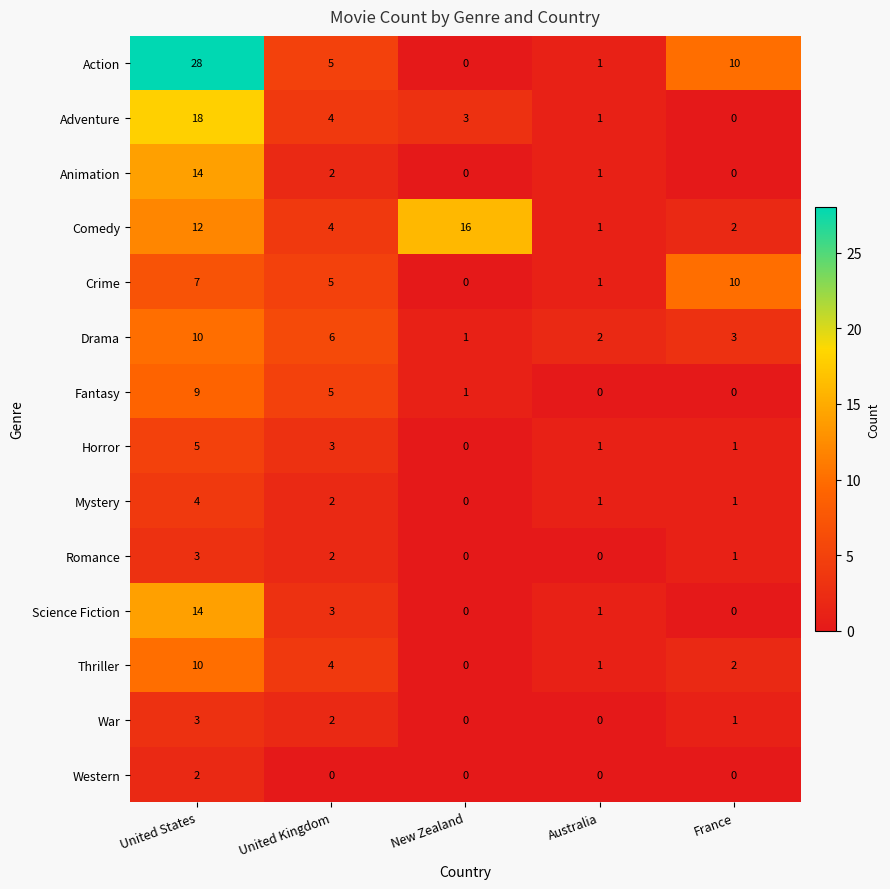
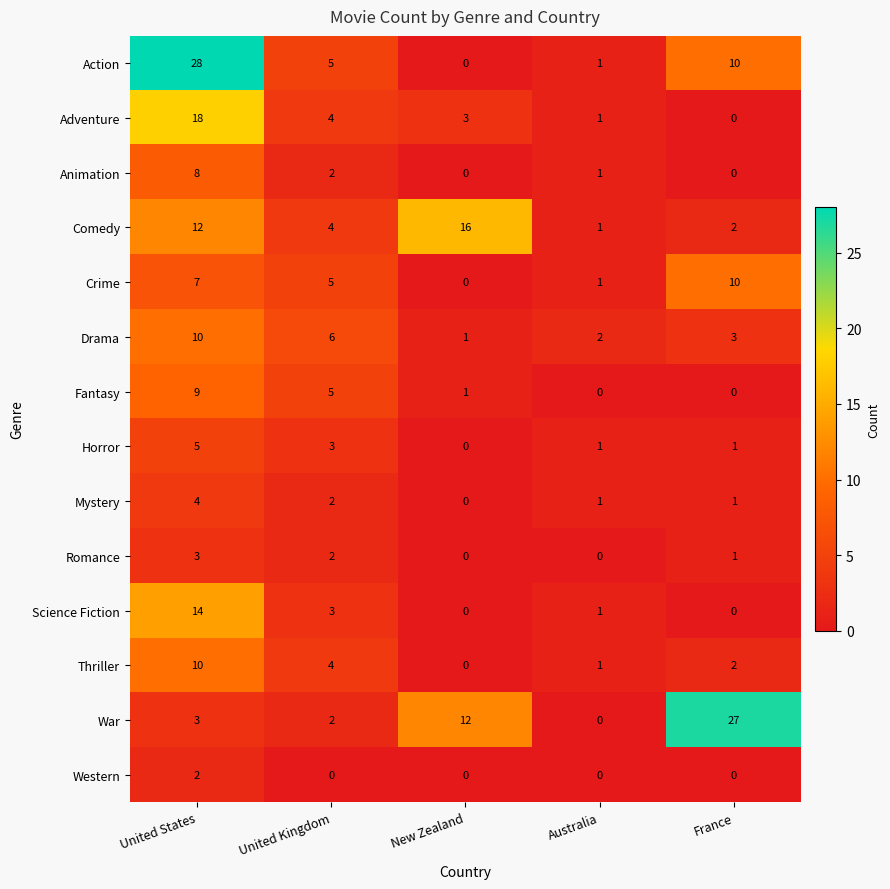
  {
    "Action": {
      "United States": 28,
      "United Kingdom": 5,
      "New Zealand": 0,
      "Australia": 1,
      "France": 10
    },
    "Adventure": {
      "United States": 18,
      "United Kingdom": 4,
      "New Zealand": 3,
      "Australia": 1,
      "France": 0
    },
    "Animation": {
-     "United States": 14,
+     "United States": 8,
      "United Kingdom": 2,
      "New Zealand": 0,
      "Australia": 1,
      "France": 0
    },
    "Comedy": {
      "United States": 12,
      "United Kingdom": 4,
      "New Zealand": 16,
      "Australia": 1,
      "France": 2
    },
    "Crime": {
      "United States": 7,
      "United Kingdom": 5,
      "New Zealand": 0,
      "Australia": 1,
      "France": 10
    },
    "Drama": {
      "United States": 10,
      "United Kingdom": 6,
      "New Zealand": 1,
      "Australia": 2,
      "France": 3
    },
    "Fantasy": {
      "United States": 9,
      "United Kingdom": 5,
      "New Zealand": 1,
      "Australia": 0,
      "France": 0
    },
    "Horror": {
      "United States": 5,
      "United Kingdom": 3,
      "New Zealand": 0,
      "Australia": 1,
      "France": 1
    },
    "Mystery": {
      "United States": 4,
      "United Kingdom": 2,
      "New Zealand": 0,
      "Australia": 1,
      "France": 1
    },
    "Romance": {
      "United States": 3,
      "United Kingdom": 2,
      "New Zealand": 0,
      "Australia": 0,
      "France": 1
    },
    "Science Fiction": {
      "United States": 14,
      "United Kingdom": 3,
      "New Zealand": 0,
      "Australia": 1,
      "France": 0
    },
    "Thriller": {
      "United States": 10,
      "United Kingdom": 4,
      "New Zealand": 0,
      "Australia": 1,
      "France": 2
    },
    "War": {
      "United States": 3,
      "United Kingdom": 2,
-     "New Zealand": 0,
+     "New Zealand": 12,
      "Australia": 0,
-     "France": 1
+     "France": 27
    },
    "Western": {
      "United States": 2,
      "United Kingdom": 0,
      "New Zealand": 0,
      "Australia": 0,
      "France": 0
    }
  }
